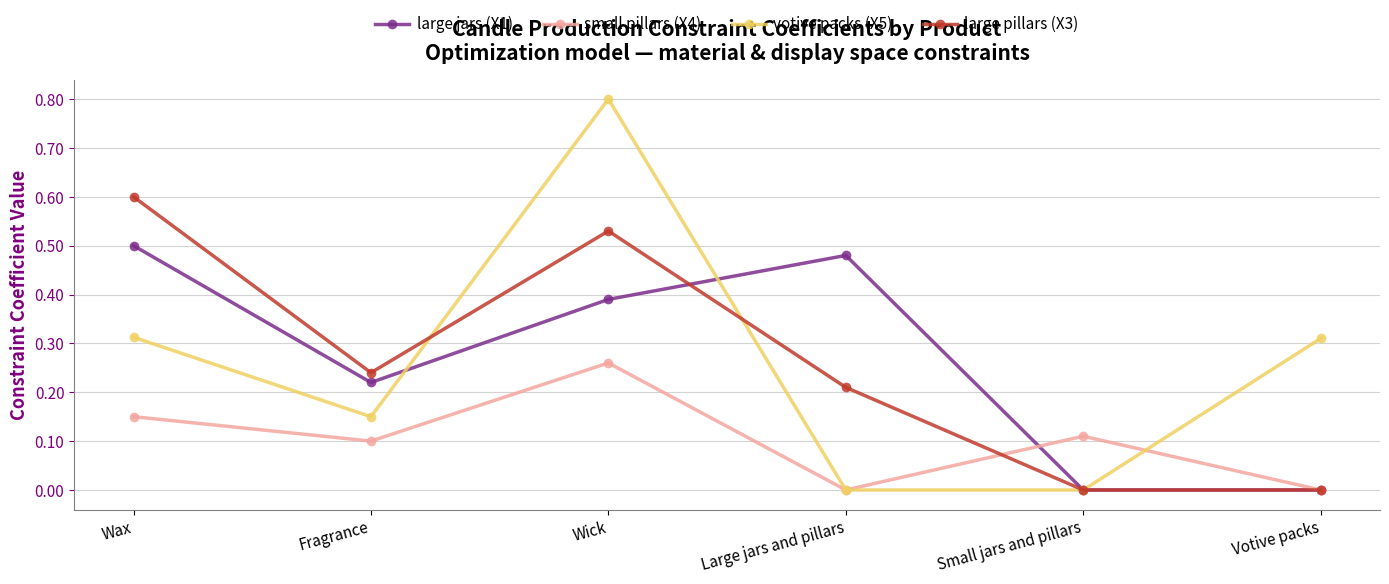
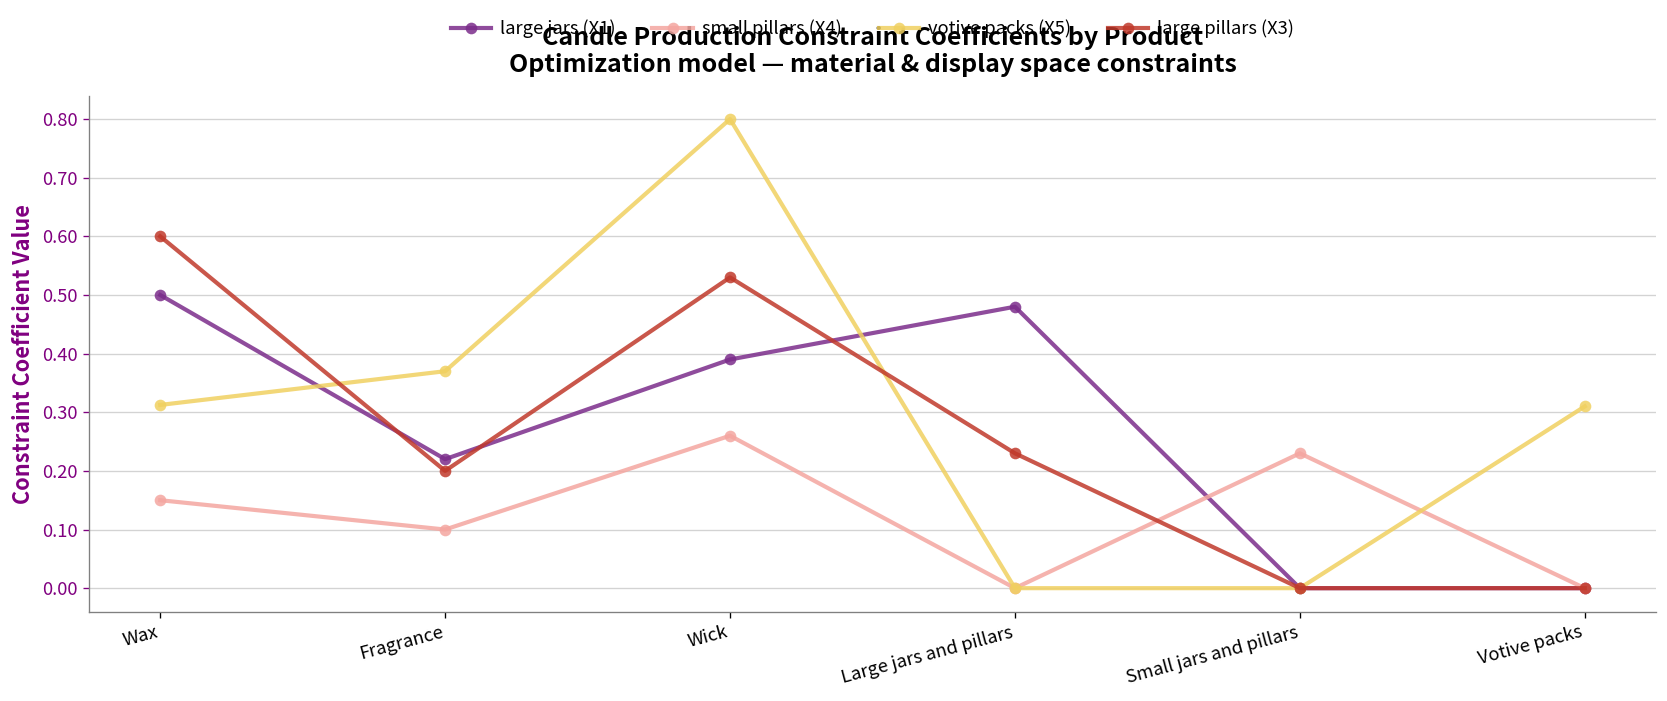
  {
    "large jars (X1)": {
      "Wax": 0.50,
      "Fragrance": 0.22,
      "Wick": 0.39,
      "Large jars and pillars": 0.48
    },
    "small pillars (X4)": {
      "Wax": 0.15,
      "Fragrance": 0.10,
      "Wick": 0.26,
-     "Small jars and pillars": 0.11
+     "Small jars and pillars": 0.23
    },
    "votive packs (X5)": {
      "Wax": 0.31,
-     "Fragrance": 0.15,
+     "Fragrance": 0.37,
      "Wick": 0.80,
      "Votive packs": 0.31
    },
    "large pillars (X3)": {
      "Wax": 0.60,
-     "Fragrance": 0.24,
+     "Fragrance": 0.20,
      "Wick": 0.53,
-     "Large jars and pillars": 0.21
+     "Large jars and pillars": 0.23
    }
  }
